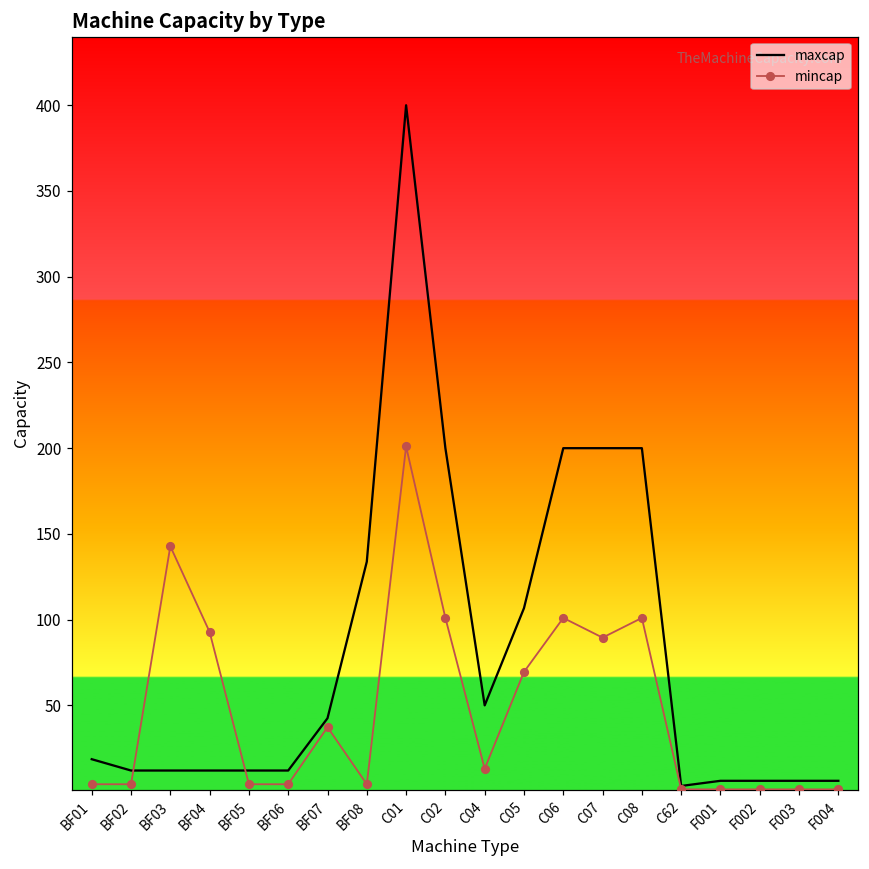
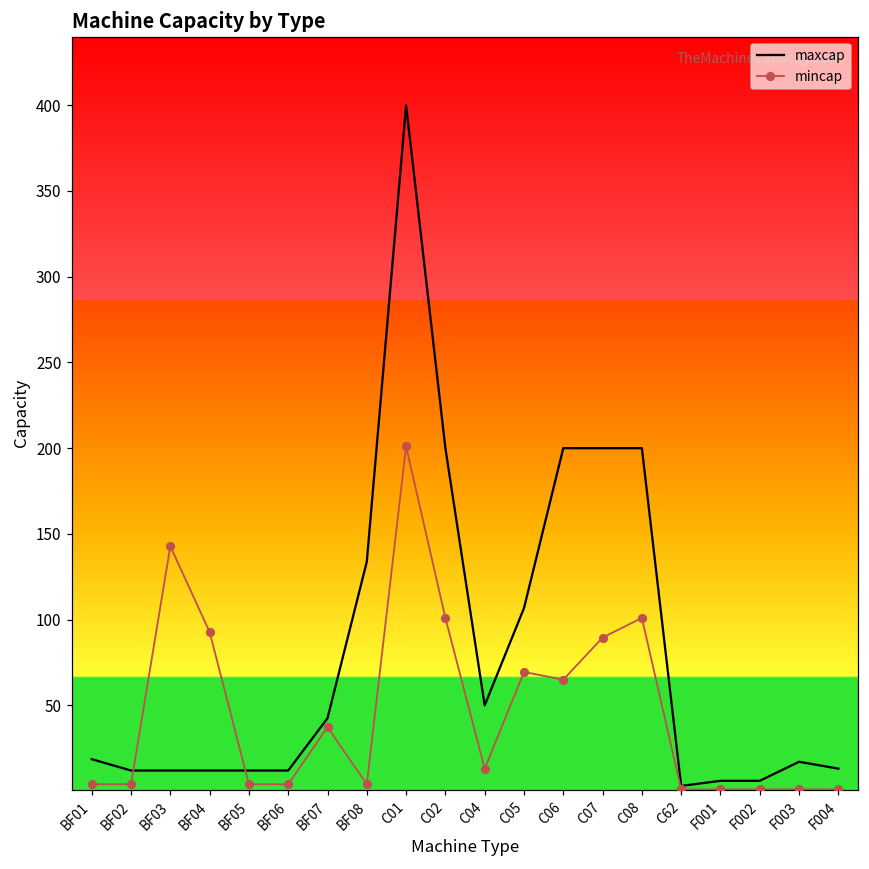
  {
    "maxcap": {
      "BF01": 19,
      "BF02": 12,
      "BF03": 12,
      "BF04": 12,
      "BF05": 12,
      "BF06": 12,
      "BF07": 43,
      "BF08": 134,
      "C01": 400,
      "C02": 200,
      "C04": 50,
      "C05": 107,
      "C06": 200,
      "C07": 200,
      "C08": 200,
      "C62": 3,
      "F001": 6,
      "F002": 6,
-     "F003": 6,
-     "F004": 6
+     "F003": 17,
+     "F004": 13
    },
    "mincap": {
      "BF01": 4,
      "BF02": 4,
      "BF03": 143,
      "BF04": 93,
      "BF05": 4,
      "BF06": 4,
      "BF07": 37,
      "BF08": 4,
      "C01": 201,
      "C02": 101,
      "C04": 13,
      "C05": 70,
-     "C06": 101,
+     "C06": 65,
      "C07": 90,
      "C08": 101,
      "C62": 1,
      "F001": 1,
      "F002": 1,
      "F003": 1,
      "F004": 1
    }
  }
